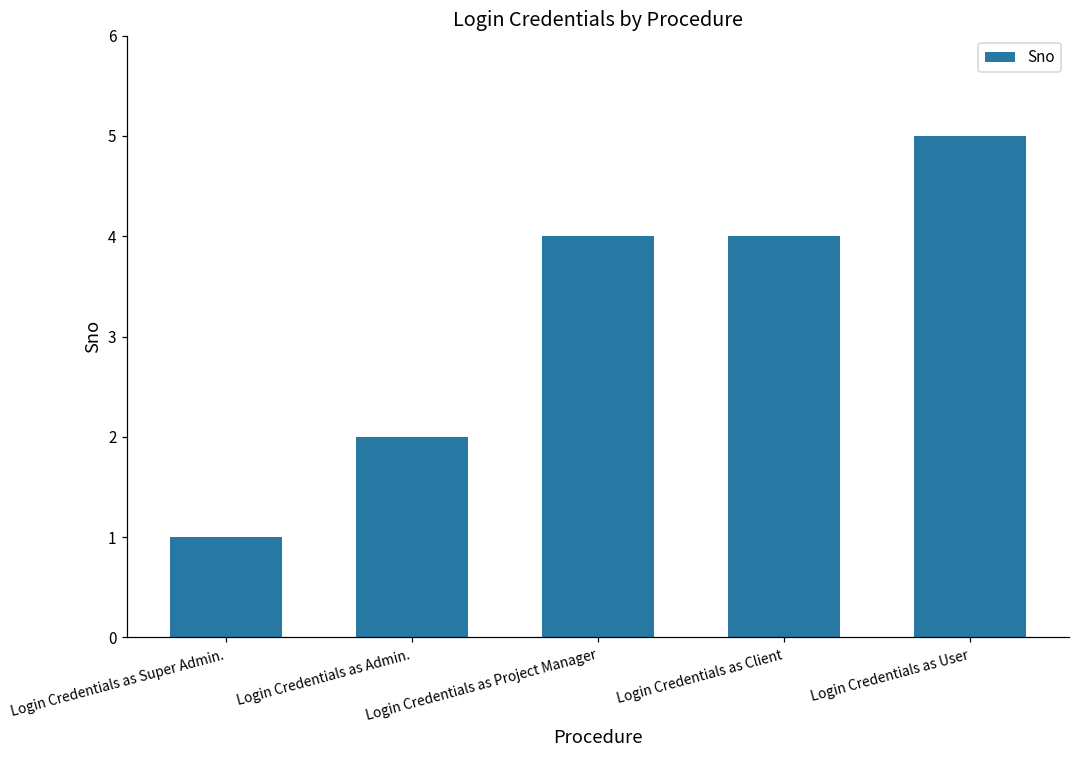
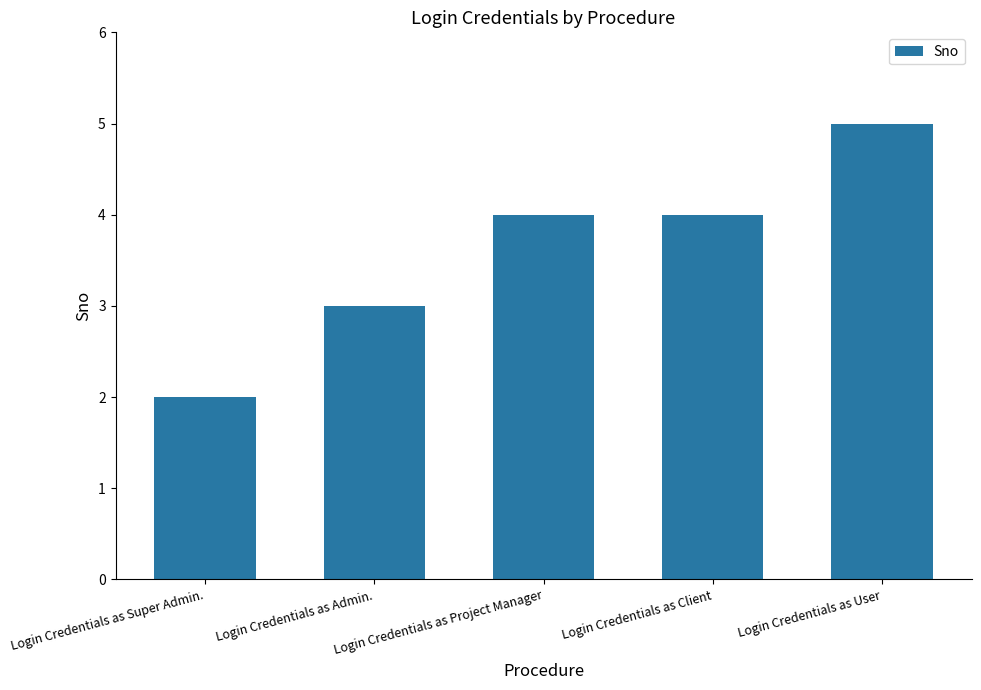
  {
-   "Login Credentials as Super Admin.": 1,
-   "Login Credentials as Admin.": 2,
+   "Login Credentials as Super Admin.": 2,
+   "Login Credentials as Admin.": 3,
    "Login Credentials as Project Manager": 4,
    "Login Credentials as Client": 4,
    "Login Credentials as User": 5
  }
